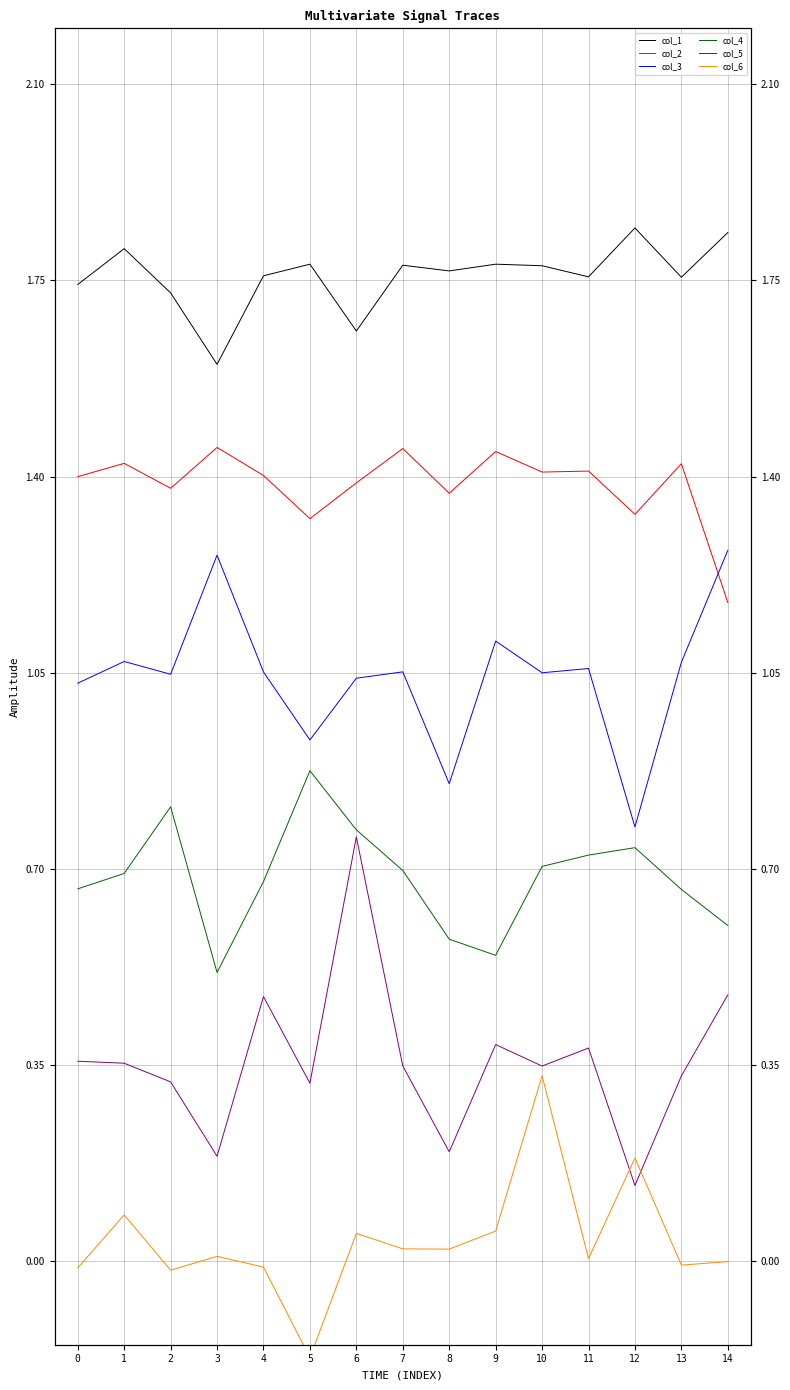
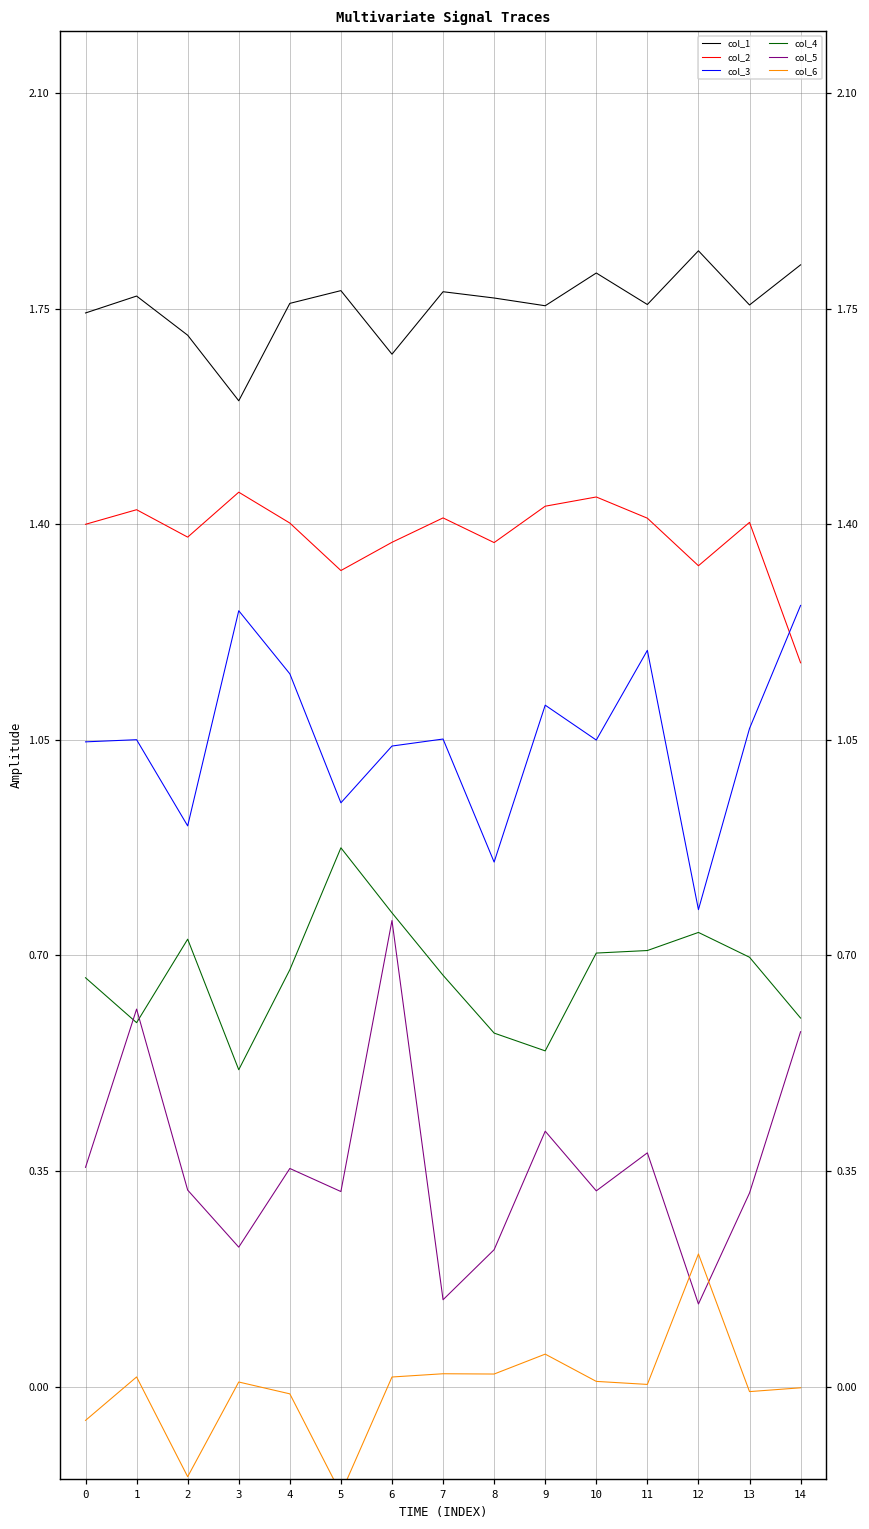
  {
    "col_1": {
      "0": 1.74,
-     "1": 1.81,
-     "2": 1.73,
+     "1": 1.77,
+     "2": 1.71,
      "3": 1.60,
      "4": 1.76,
      "5": 1.78,
-     "6": 1.66,
+     "6": 1.68,
      "7": 1.78,
      "8": 1.77,
-     "9": 1.78,
-     "10": 1.78,
+     "9": 1.75,
+     "10": 1.81,
      "11": 1.76,
      "12": 1.84,
      "13": 1.76,
-     "14": 1.84
+     "14": 1.82
    },
    "col_2": {
      "0": 1.40,
      "1": 1.42,
      "2": 1.38,
      "3": 1.45,
      "4": 1.40,
      "5": 1.32,
-     "6": 1.39,
-     "7": 1.45,
+     "6": 1.37,
+     "7": 1.41,
      "8": 1.37,
-     "9": 1.44,
-     "10": 1.41,
+     "9": 1.43,
+     "10": 1.44,
      "11": 1.41,
      "12": 1.33,
-     "13": 1.42,
+     "13": 1.40,
      "14": 1.17
    },
    "col_3": {
-     "0": 1.03,
-     "1": 1.07,
-     "2": 1.05,
+     "0": 1.05,
+     "1": 1.05,
+     "2": 0.91,
      "3": 1.26,
-     "4": 1.05,
-     "5": 0.93,
+     "4": 1.16,
+     "5": 0.95,
      "6": 1.04,
      "7": 1.05,
      "8": 0.85,
      "9": 1.11,
      "10": 1.05,
-     "11": 1.06,
+     "11": 1.20,
      "12": 0.77,
      "13": 1.07,
      "14": 1.27
    },
    "col_4": {
      "0": 0.66,
-     "1": 0.69,
-     "2": 0.81,
+     "1": 0.59,
+     "2": 0.73,
      "3": 0.51,
      "4": 0.68,
      "5": 0.87,
      "6": 0.77,
-     "7": 0.70,
+     "7": 0.67,
      "8": 0.57,
      "9": 0.55,
      "10": 0.70,
-     "11": 0.72,
+     "11": 0.71,
      "12": 0.74,
-     "13": 0.66,
+     "13": 0.70,
      "14": 0.60
    },
    "col_5": {
      "0": 0.36,
-     "1": 0.35,
+     "1": 0.61,
      "2": 0.32,
-     "3": 0.19,
-     "4": 0.47,
+     "3": 0.23,
+     "4": 0.35,
      "5": 0.32,
      "6": 0.76,
-     "7": 0.35,
-     "8": 0.19,
-     "9": 0.39,
-     "10": 0.35,
+     "7": 0.14,
+     "8": 0.22,
+     "9": 0.41,
+     "10": 0.32,
      "11": 0.38,
      "12": 0.13,
-     "13": 0.33,
-     "14": 0.47
+     "13": 0.31,
+     "14": 0.58
    },
    "col_6": {
-     "0": -0.01,
-     "1": 0.08,
-     "2": -0.02,
+     "0": -0.05,
+     "1": 0.02,
+     "2": -0.15,
      "3": 0.01,
      "4": -0.01,
-     "6": 0.05,
+     "6": 0.02,
      "7": 0.02,
      "8": 0.02,
      "9": 0.05,
-     "10": 0.33,
+     "10": 0.01,
      "11": 0.00,
-     "12": 0.18,
+     "12": 0.22,
      "13": -0.01,
      "14": 0.00
    }
  }
